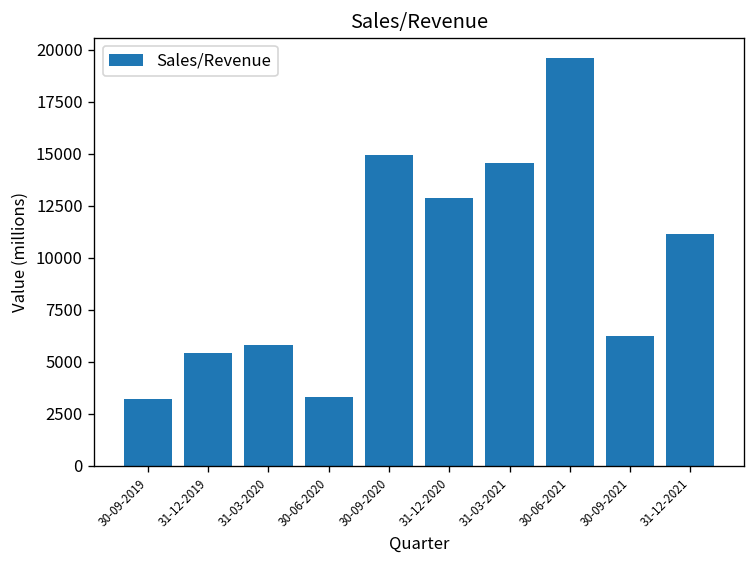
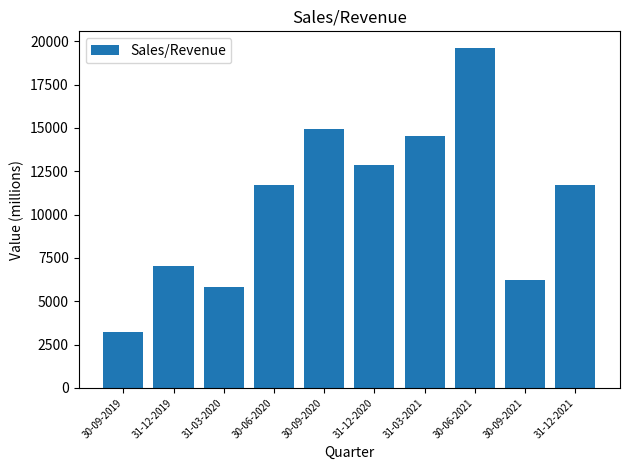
  {
    "30-09-2019": 3200,
-   "31-12-2019": 5400,
+   "31-12-2019": 7000,
    "31-03-2020": 5800,
-   "30-06-2020": 3300,
+   "30-06-2020": 11700,
    "30-09-2020": 14900,
    "31-12-2020": 12900,
    "31-03-2021": 14600,
    "30-06-2021": 19600,
    "30-09-2021": 6200,
-   "31-12-2021": 11100
+   "31-12-2021": 11700
  }
